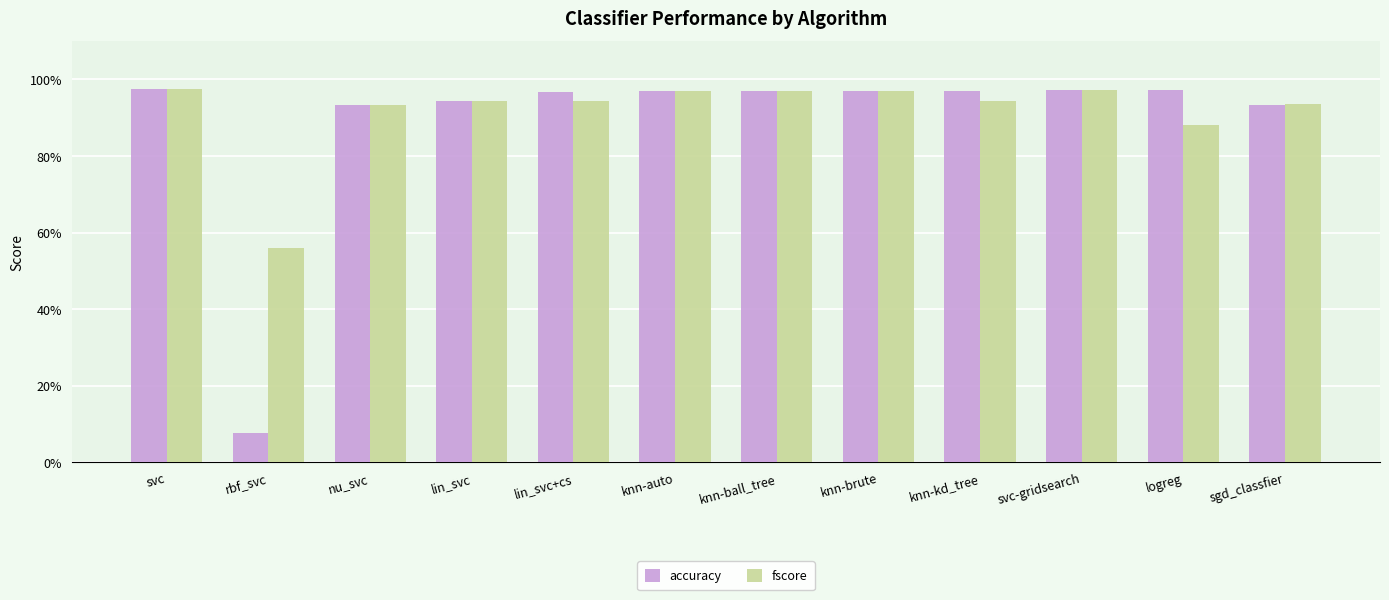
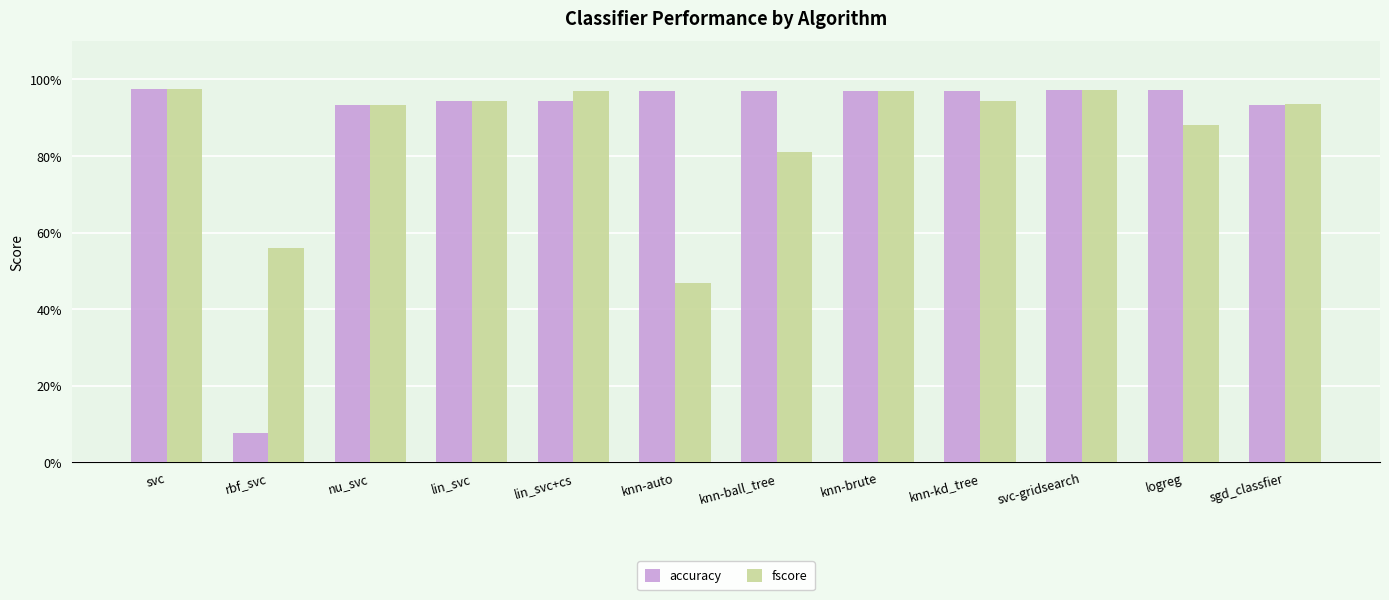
  {
    "accuracy": {
      "svc": "97%",
      "rbf_svc": "8%",
      "nu_svc": "93%",
      "lin_svc": "94%",
-     "lin_svc+cs": "97%",
+     "lin_svc+cs": "94%",
      "knn-auto": "97%",
      "knn-ball_tree": "97%",
      "knn-brute": "97%",
      "knn-kd_tree": "97%",
      "svc-gridsearch": "97%",
      "logreg": "97%",
      "sgd_classfier": "93%"
    },
    "fscore": {
      "svc": "97%",
      "rbf_svc": "56%",
      "nu_svc": "93%",
      "lin_svc": "94%",
-     "lin_svc+cs": "94%",
-     "knn-auto": "97%",
-     "knn-ball_tree": "97%",
+     "lin_svc+cs": "97%",
+     "knn-auto": "47%",
+     "knn-ball_tree": "81%",
      "knn-brute": "97%",
      "knn-kd_tree": "94%",
      "svc-gridsearch": "97%",
      "logreg": "88%",
      "sgd_classfier": "93%"
    }
  }
